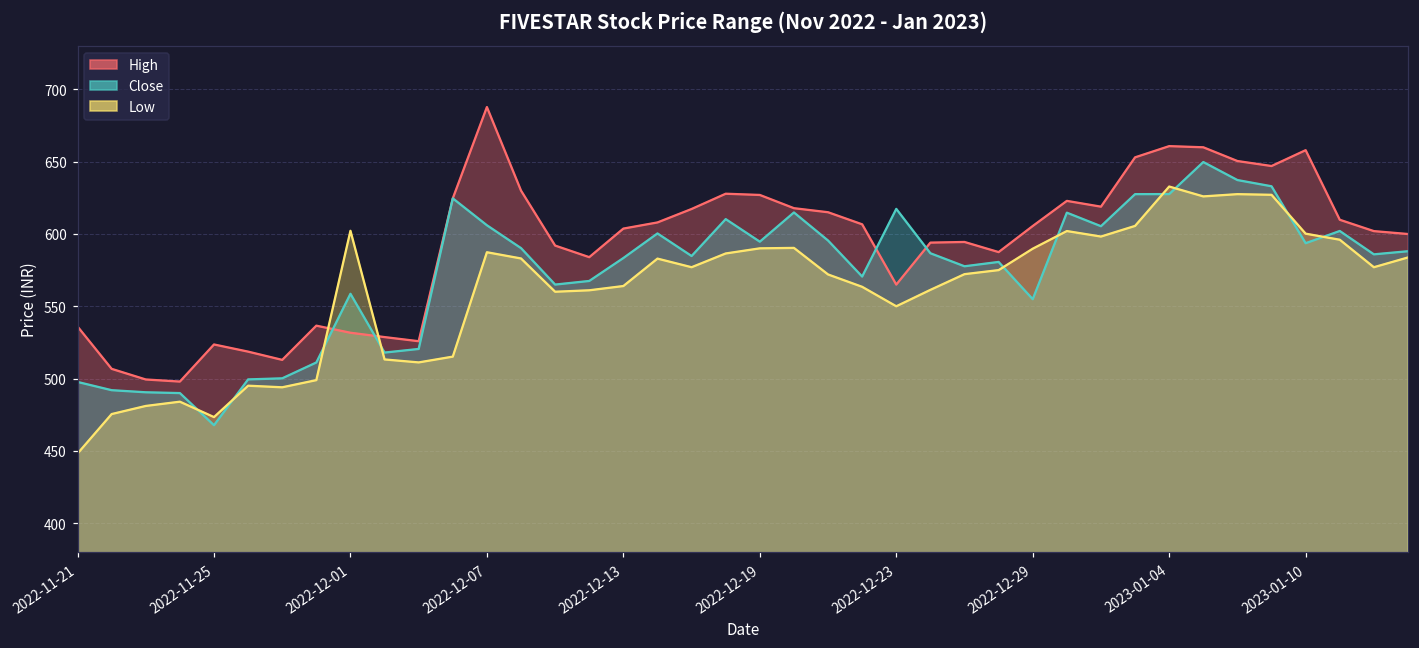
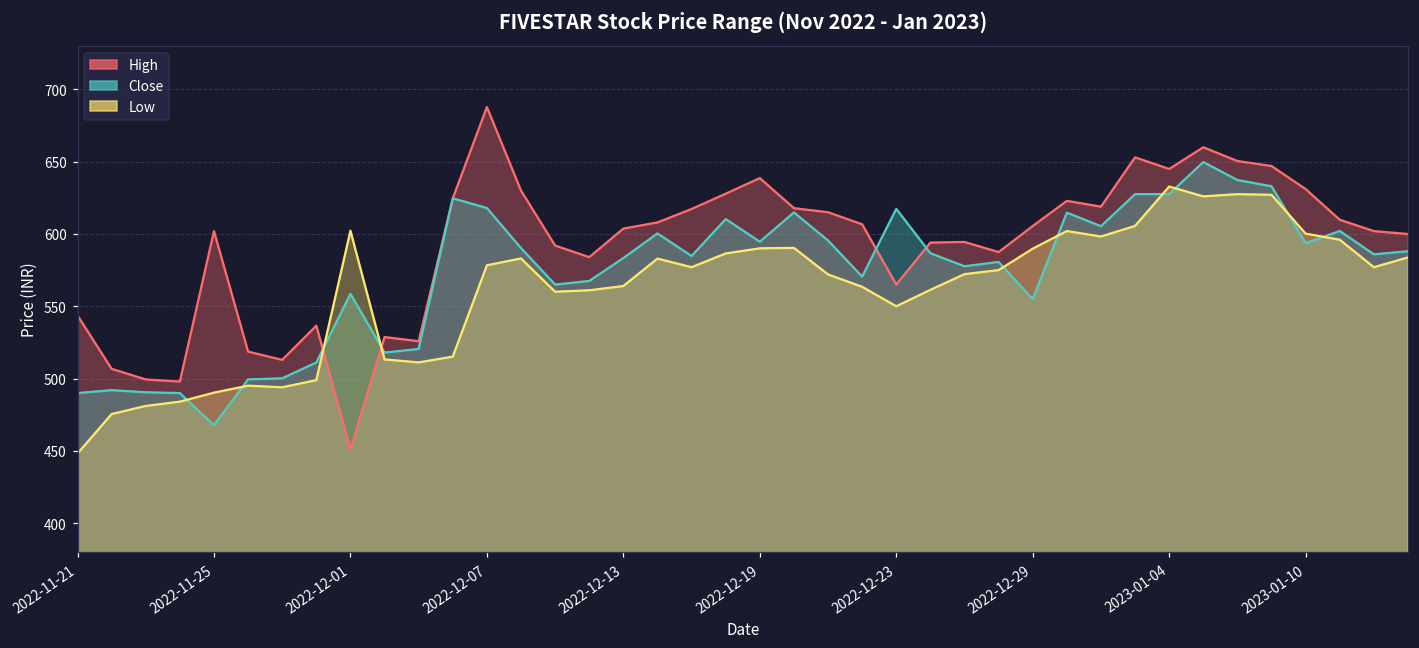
  {
    "High": {
-     "2022-11-21": 536,
-     "2022-11-25": 524,
-     "2022-12-01": 532,
+     "2022-11-21": 544,
+     "2022-11-25": 602,
+     "2022-12-01": 451,
      "2022-12-07": 688,
      "2022-12-13": 604,
-     "2022-12-19": 627,
+     "2022-12-19": 639,
      "2022-12-23": 565,
      "2022-12-29": 605,
-     "2023-01-04": 661,
-     "2023-01-10": 658
+     "2023-01-04": 645,
+     "2023-01-10": 631
    },
    "Close": {
-     "2022-11-21": 498,
+     "2022-11-21": 490,
      "2022-11-25": 468,
      "2022-12-01": 559,
-     "2022-12-07": 606,
+     "2022-12-07": 618,
      "2022-12-13": 583,
      "2022-12-19": 595,
      "2022-12-23": 617,
      "2022-12-29": 555,
      "2023-01-04": 628,
      "2023-01-10": 594
    },
    "Low": {
      "2022-11-21": 448,
-     "2022-11-25": 473,
+     "2022-11-25": 490,
      "2022-12-01": 602,
-     "2022-12-07": 587,
+     "2022-12-07": 578,
      "2022-12-13": 564,
      "2022-12-19": 590,
      "2022-12-23": 550,
      "2022-12-29": 590,
      "2023-01-04": 633,
      "2023-01-10": 600
    }
  }
